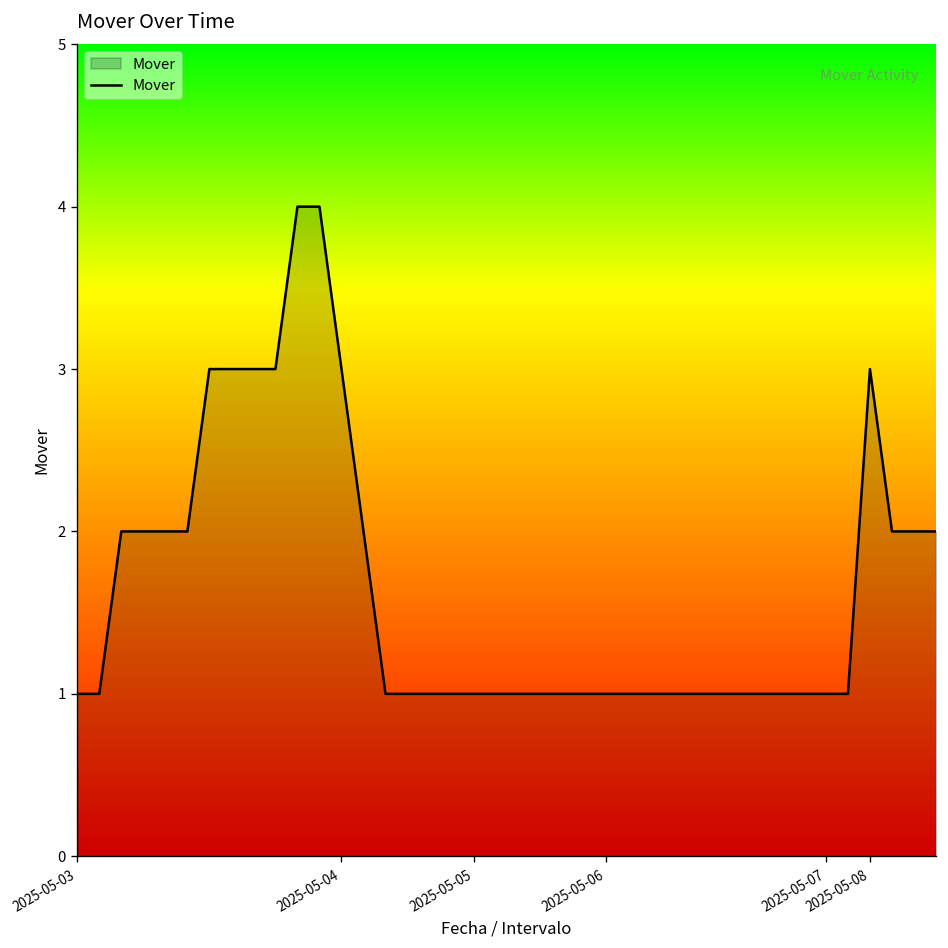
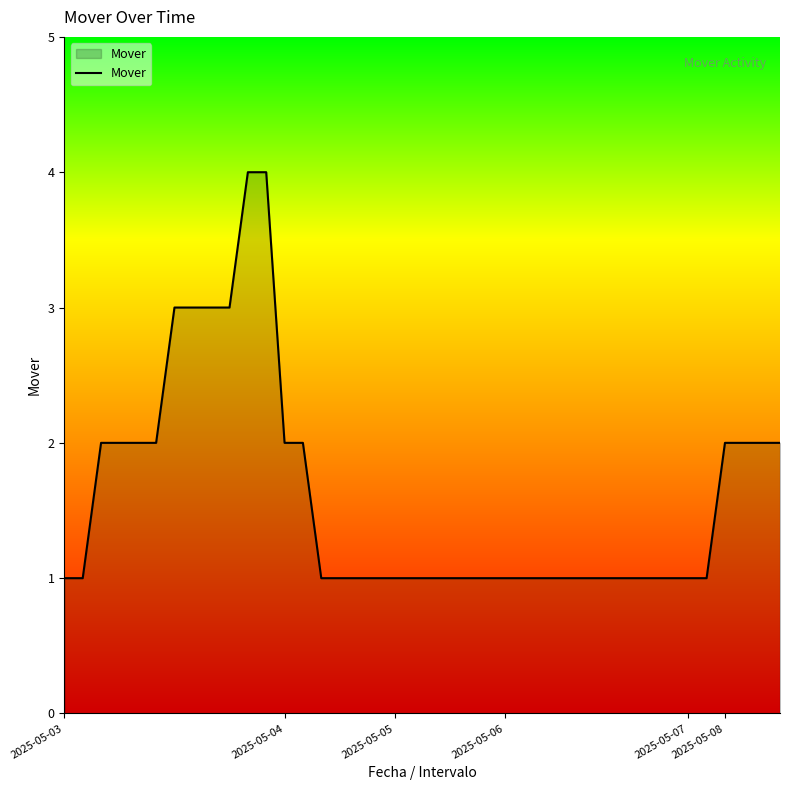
  {
    "2025-05-03": 1,
-   "2025-05-04": 3,
+   "2025-05-04": 2,
    "2025-05-05": 1,
    "2025-05-06": 1,
    "2025-05-07": 1,
-   "2025-05-08": 3
+   "2025-05-08": 2
  }
